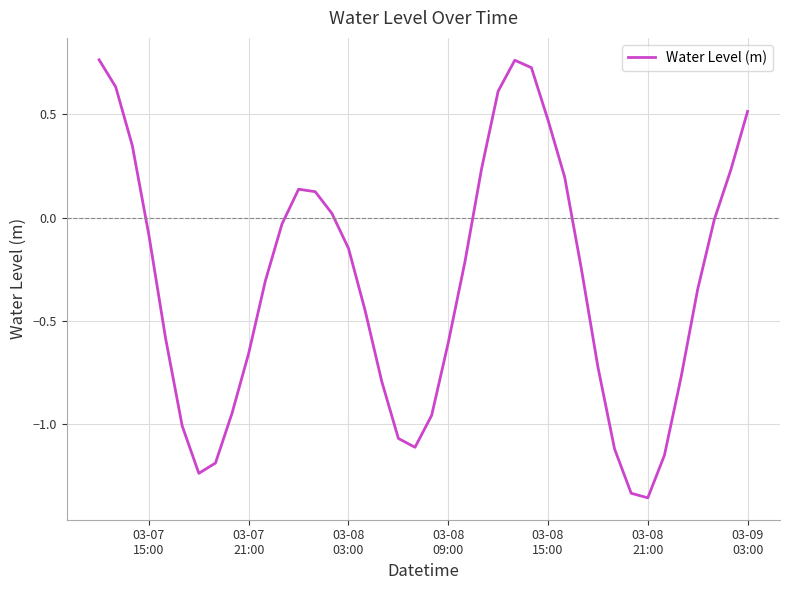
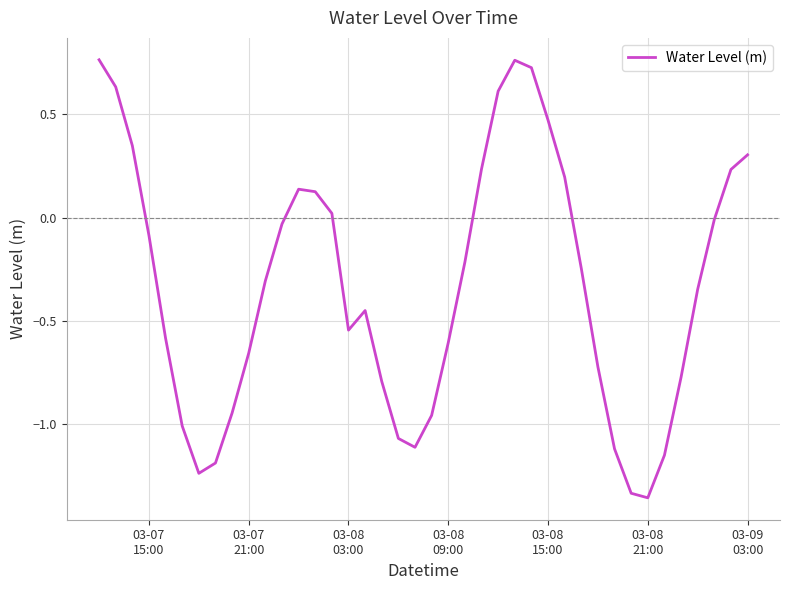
  {
    "03-07 15:00": -0.09,
    "03-07 21:00": -0.66,
-   "03-08 03:00": -0.15,
+   "03-08 03:00": -0.54,
    "03-08 09:00": -0.60,
    "03-08 15:00": 0.47,
    "03-08 21:00": -1.35,
-   "03-09 03:00": 0.51
+   "03-09 03:00": 0.30
  }
